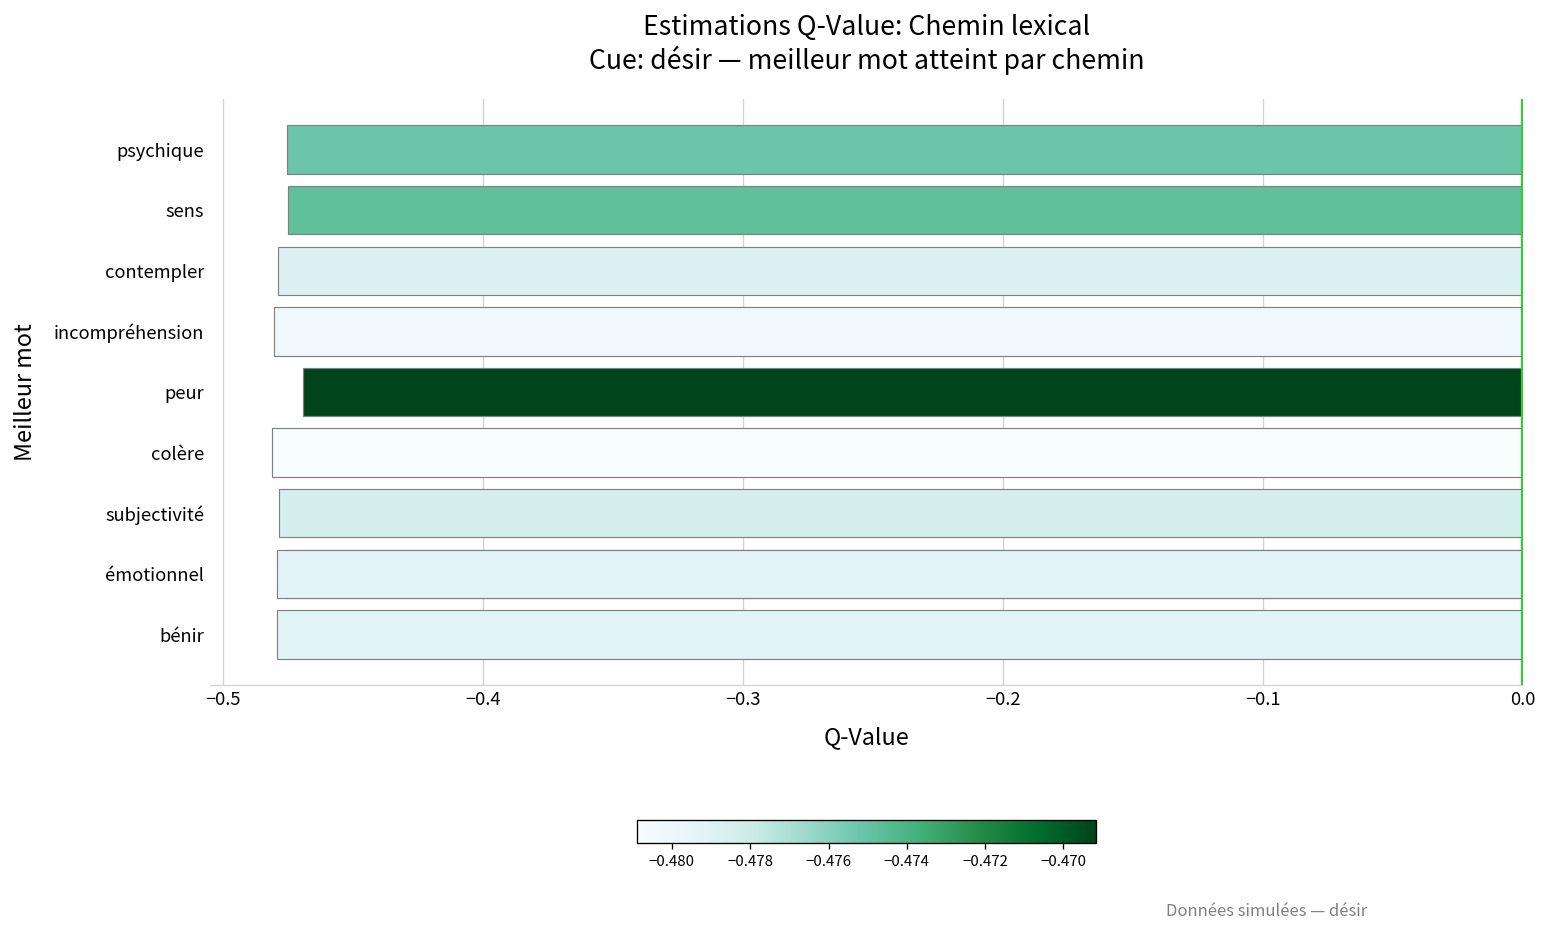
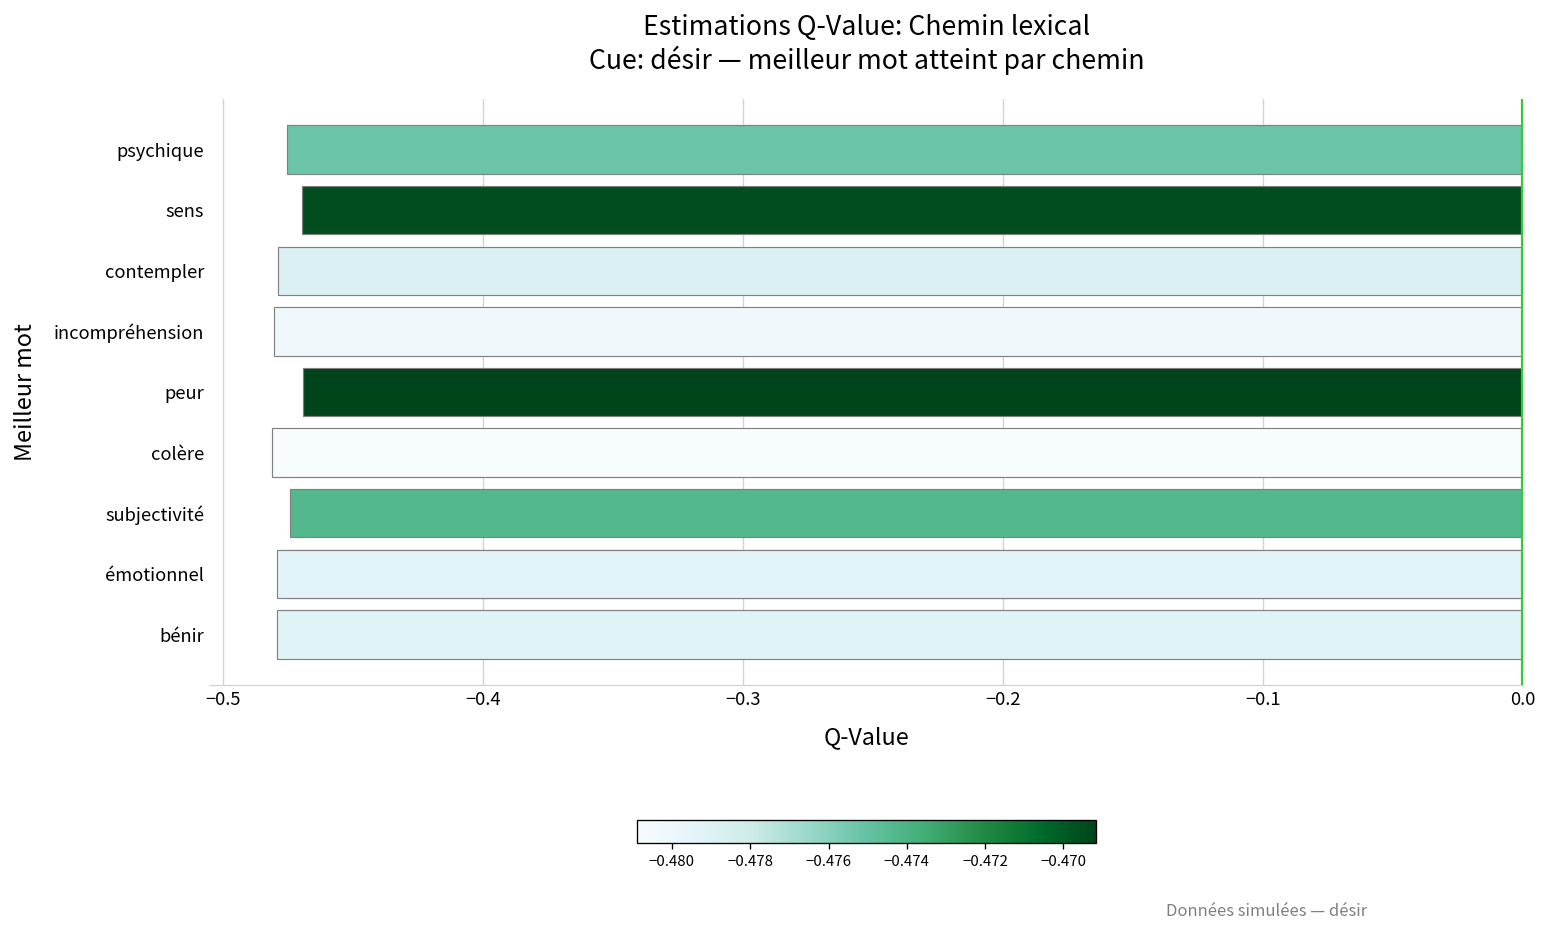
  {
    "psychique": -0.475,
-   "sens": -0.475,
+   "sens": -0.470,
    "contempler": -0.479,
    "incompréhension": -0.480,
    "peur": -0.469,
    "colère": -0.481,
-   "subjectivité": -0.478,
+   "subjectivité": -0.474,
    "bénir": -0.479
  }
